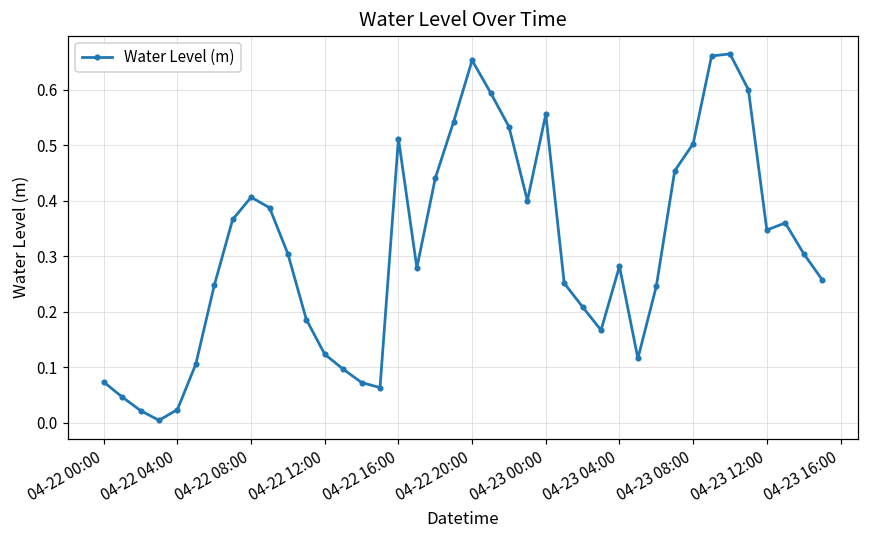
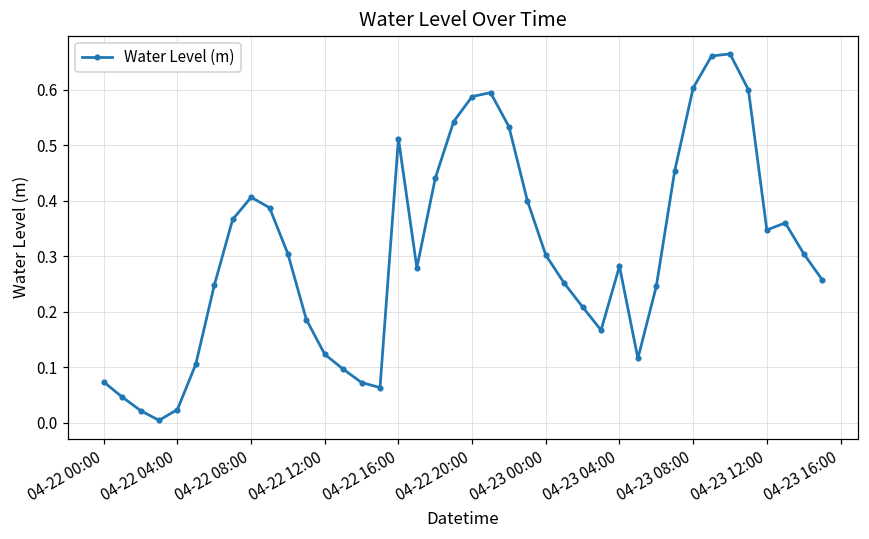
  {
    "04-22 00:00": 0.07,
    "04-22 04:00": 0.02,
    "04-22 08:00": 0.41,
    "04-22 12:00": 0.12,
    "04-22 16:00": 0.51,
-   "04-22 20:00": 0.65,
-   "04-23 00:00": 0.56,
+   "04-22 20:00": 0.59,
+   "04-23 00:00": 0.30,
    "04-23 04:00": 0.28,
-   "04-23 08:00": 0.50,
+   "04-23 08:00": 0.60,
    "04-23 12:00": 0.35
  }
